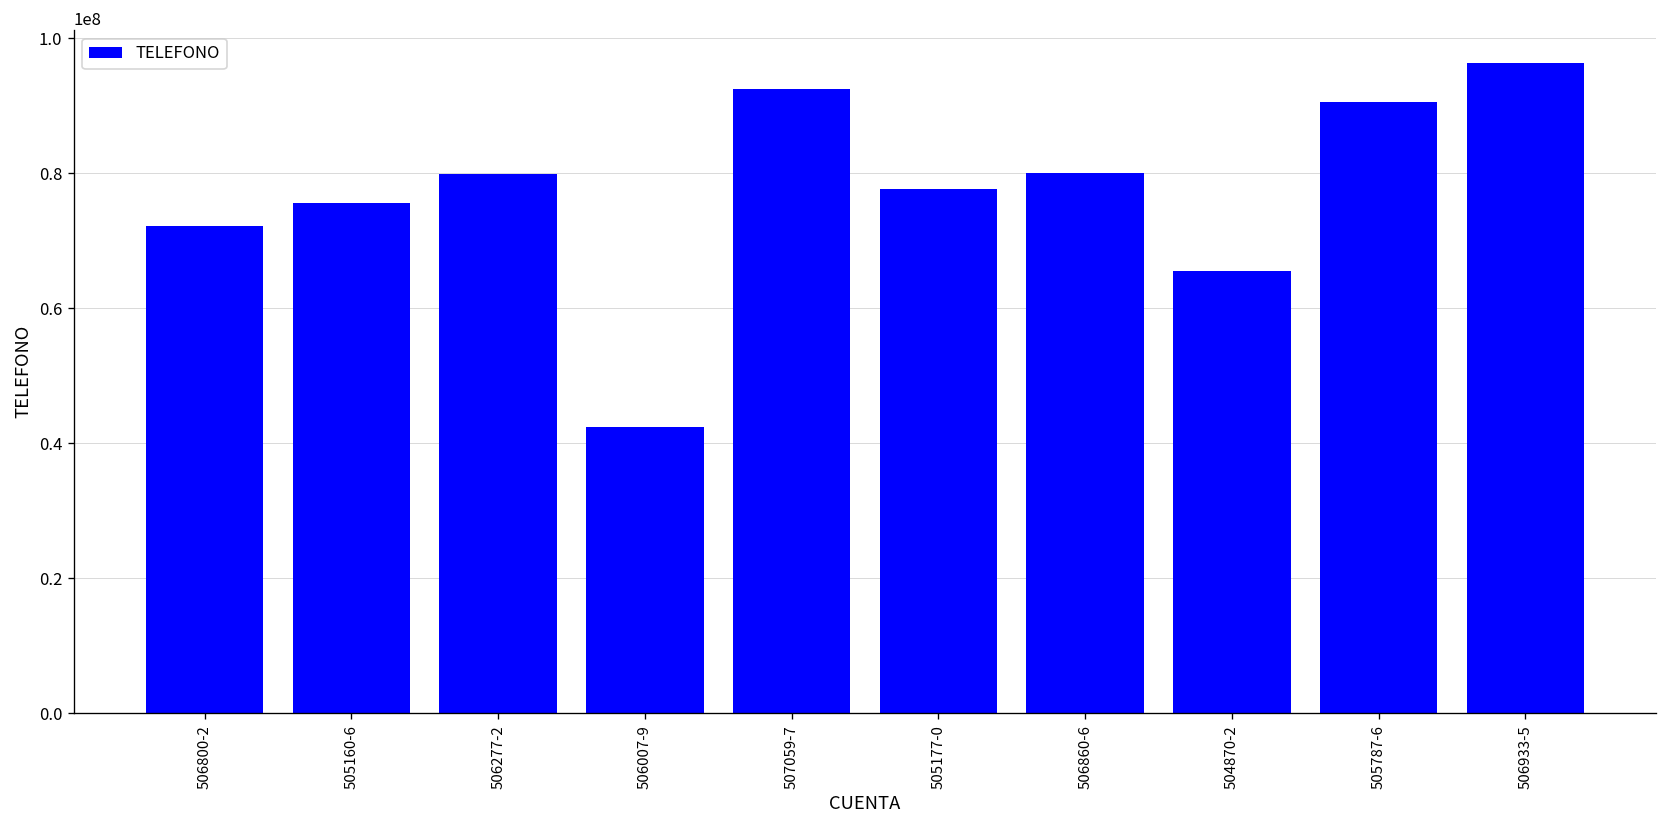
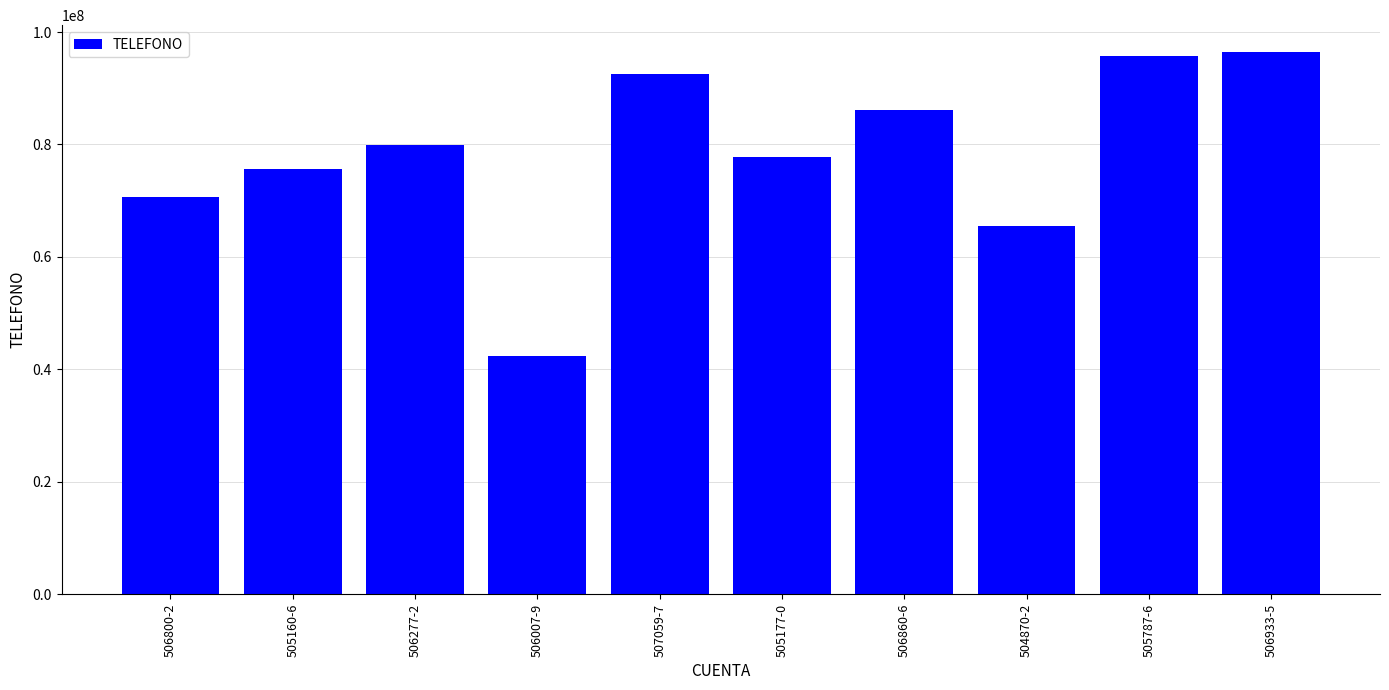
  {
-   "506800-2": 72000000,
+   "506800-2": 71000000,
    "505160-6": 76000000,
    "506277-2": 80000000,
    "506007-9": 42000000,
    "507059-7": 93000000,
    "505177-0": 78000000,
-   "506860-6": 80000000,
+   "506860-6": 86000000,
    "504870-2": 66000000,
-   "505787-6": 91000000,
+   "505787-6": 96000000,
    "506933-5": 96000000
  }
